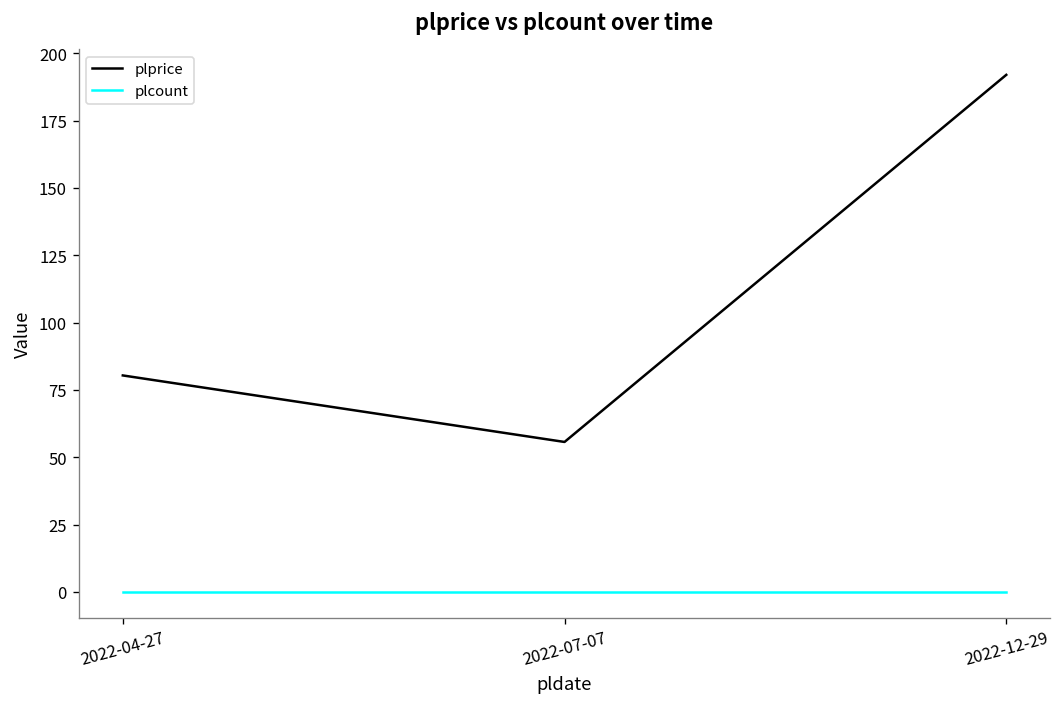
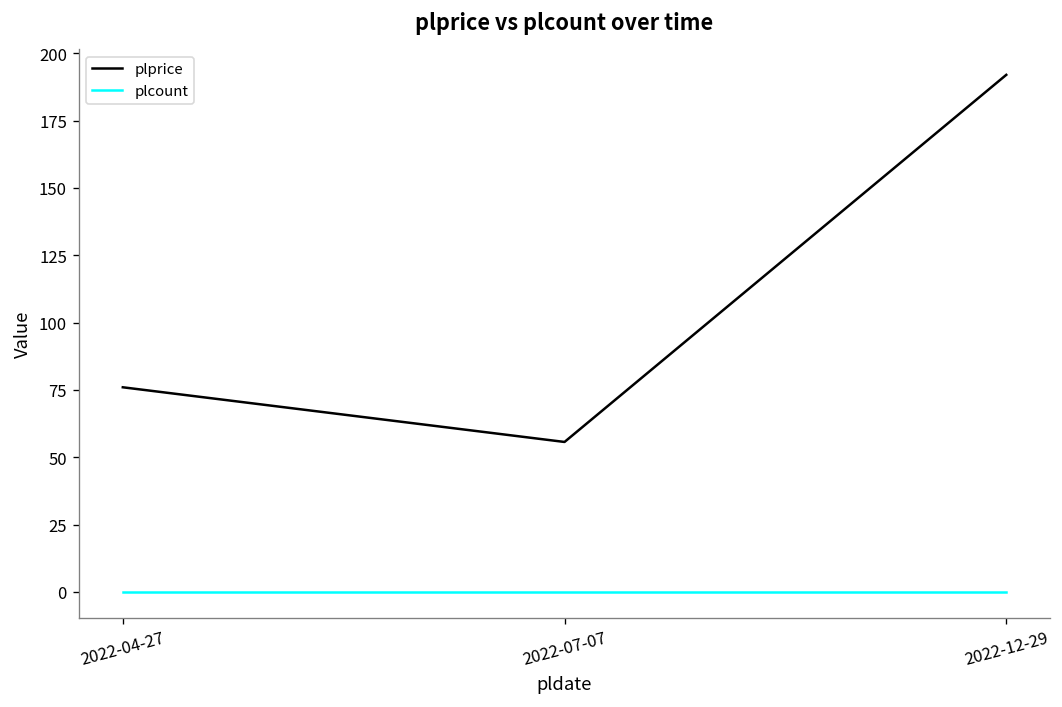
  {
    "plprice": {
-     "2022-04-27": 80,
+     "2022-04-27": 76,
      "2022-07-07": 56,
      "2022-12-29": 192
    },
    "plcount": {
      "2022-04-27": 0,
      "2022-07-07": 0,
      "2022-12-29": 0
    }
  }
